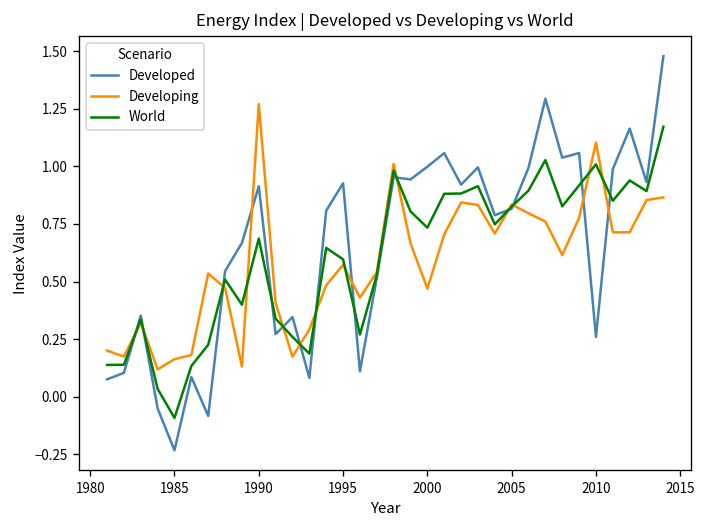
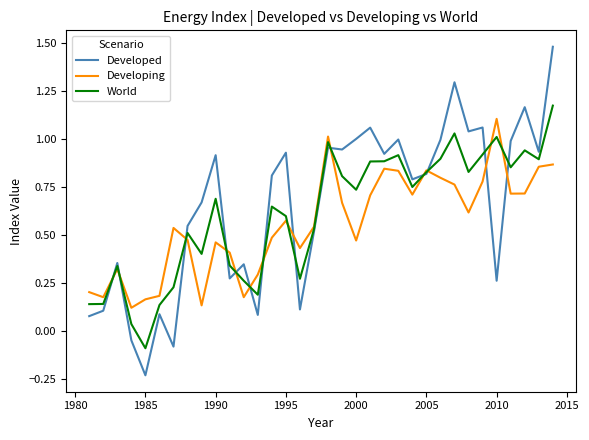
  {
    "Developed": {
      "1985": -0.23,
      "1990": 0.91,
      "1995": 0.93,
      "2000": 1.00,
      "2010": 0.26
    },
    "Developing": {
      "1985": 0.16,
-     "1990": 1.27,
+     "1990": 0.46,
      "1995": 0.57,
      "2000": 0.47,
      "2010": 1.10
    },
    "World": {
      "1985": -0.09,
      "1990": 0.69,
      "1995": 0.60,
      "2000": 0.73,
      "2010": 1.01
    }
  }
